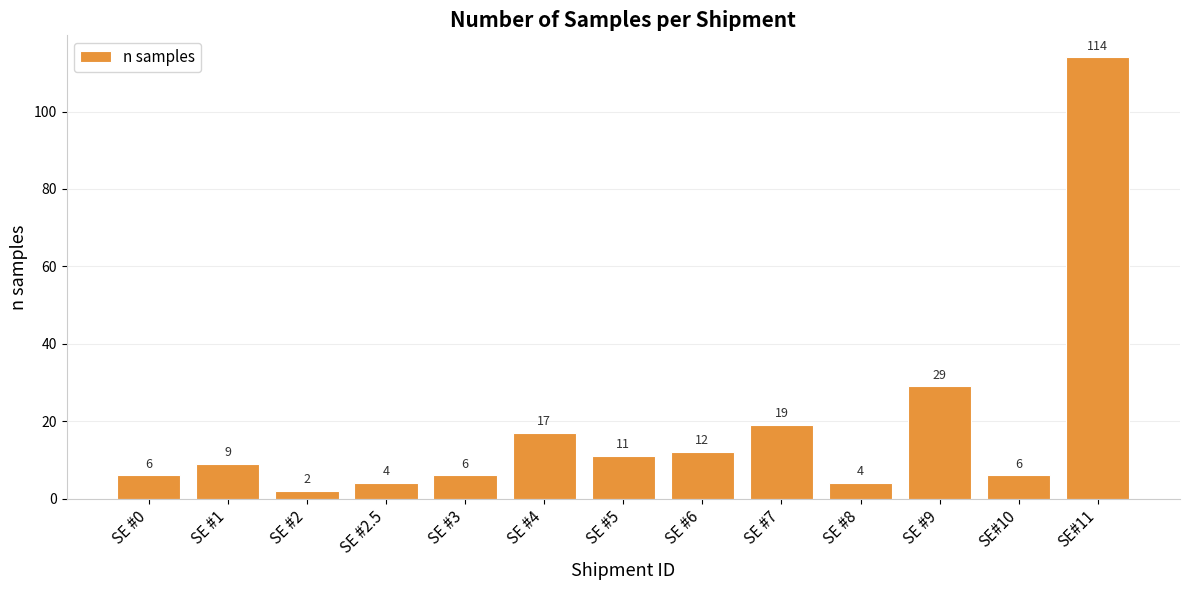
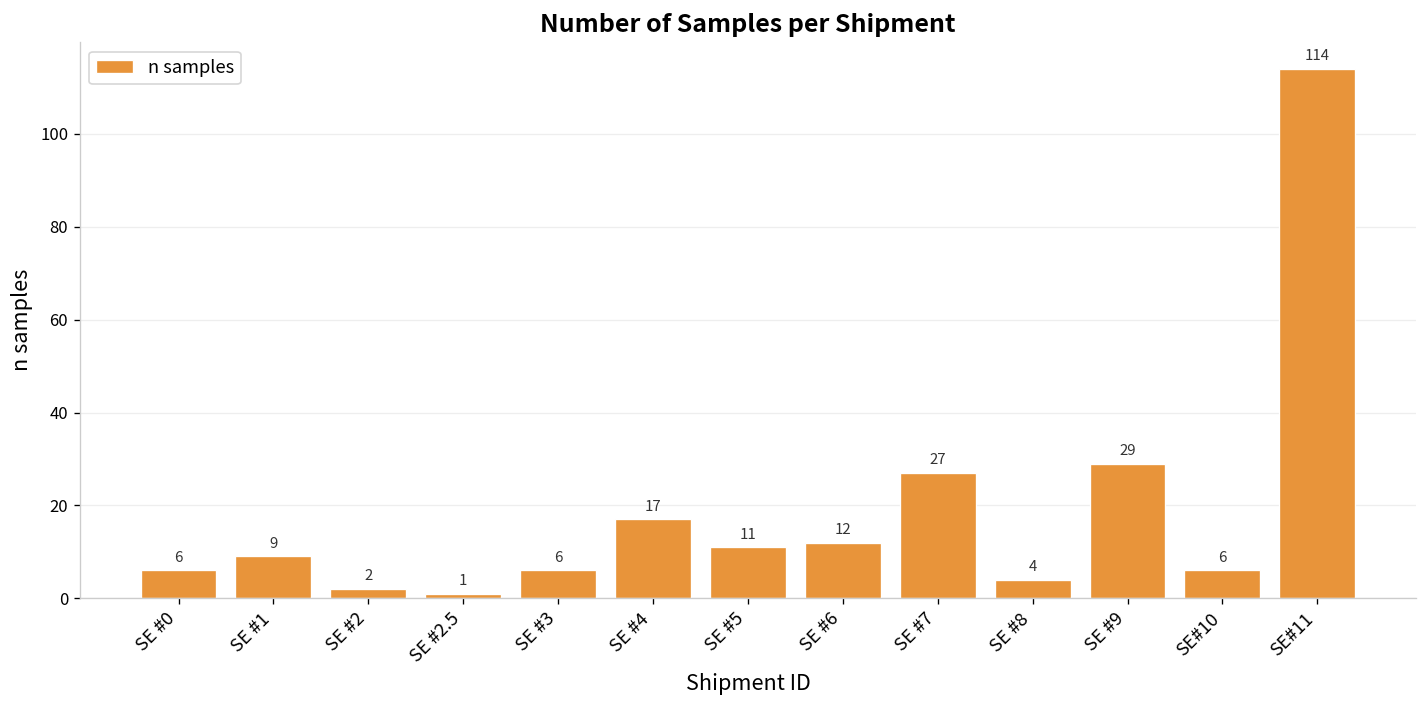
  {
    "SE #0": 6,
    "SE #1": 9,
    "SE #2": 2,
-   "SE #2.5": 4,
+   "SE #2.5": 1,
    "SE #3": 6,
    "SE #4": 17,
    "SE #5": 11,
    "SE #6": 12,
-   "SE #7": 19,
+   "SE #7": 27,
    "SE #8": 4,
    "SE #9": 29,
    "SE#10": 6,
    "SE#11": 114
  }
